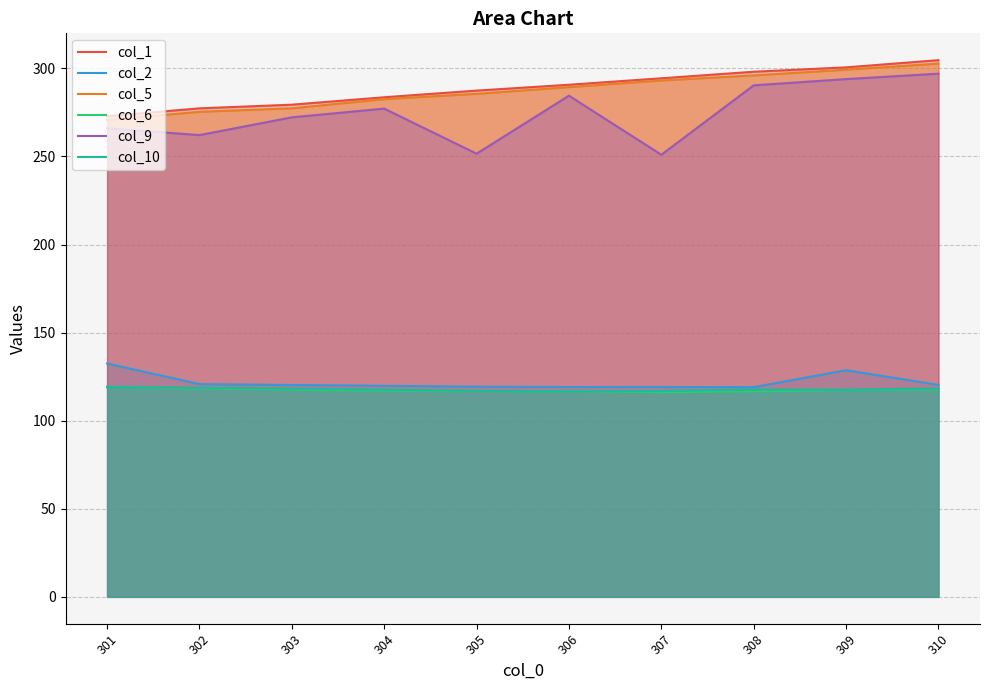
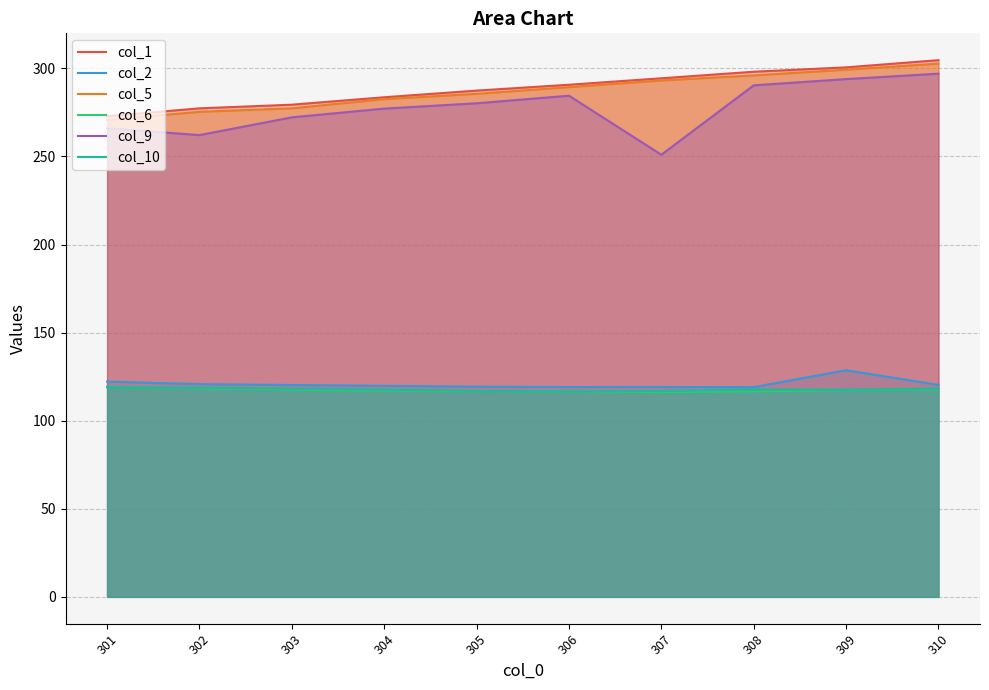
  {
    "col_2": {
-     "301": 132,
+     "301": 122,
      "302": 121,
      "303": 120,
      "304": 120,
      "305": 119,
      "306": 119,
      "307": 119,
      "309": 129,
      "310": 120
    },
    "col_9": {
      "302": 262,
      "303": 272,
      "304": 277,
-     "305": 252,
+     "305": 280,
      "306": 284,
      "307": 251,
      "308": 290,
      "309": 294,
      "310": 297
    }
  }
